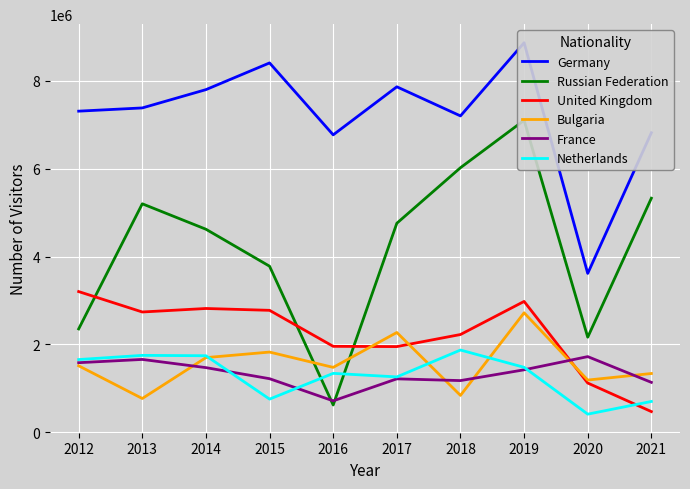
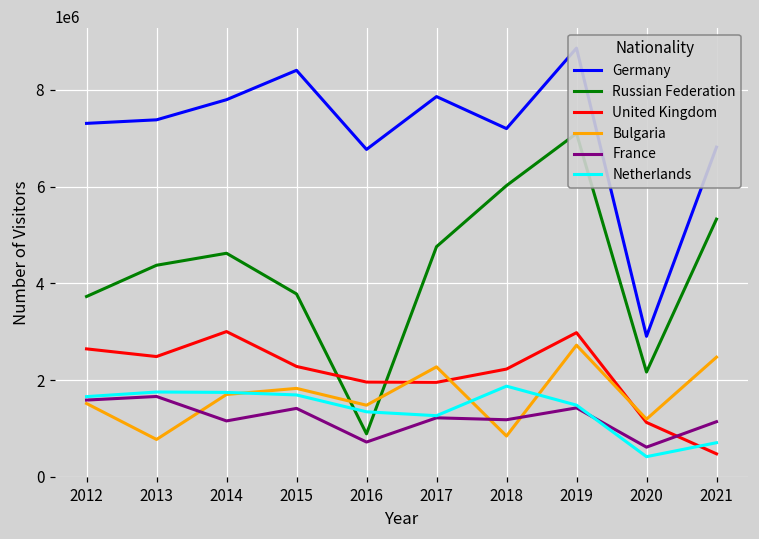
  {
    "Germany": {
      "2012": 7300000,
      "2013": 7400000,
      "2014": 7800000,
      "2015": 8400000,
      "2016": 6800000,
      "2017": 7900000,
      "2018": 7200000,
-     "2020": 3600000
+     "2020": 2900000
    },
    "Russian Federation": {
-     "2012": 2400000,
-     "2013": 5200000,
+     "2012": 3700000,
+     "2013": 4400000,
      "2014": 4600000,
      "2015": 3800000,
-     "2016": 600000,
+     "2016": 900000,
      "2017": 4800000,
      "2018": 6000000,
      "2020": 2200000,
      "2021": 5300000
    },
    "United Kingdom": {
-     "2012": 3200000,
-     "2013": 2700000,
-     "2014": 2800000,
-     "2015": 2800000,
+     "2012": 2600000,
+     "2013": 2500000,
+     "2014": 3000000,
+     "2015": 2300000,
      "2016": 2000000,
      "2017": 2000000,
      "2018": 2200000,
      "2019": 3000000,
      "2020": 1100000,
      "2021": 500000
    },
    "Bulgaria": {
      "2012": 1500000,
      "2013": 800000,
      "2015": 1800000,
      "2016": 1500000,
      "2017": 2300000,
      "2018": 800000,
      "2019": 2700000,
      "2020": 1200000,
-     "2021": 1300000
+     "2021": 2500000
    },
    "France": {
      "2012": 1600000,
      "2013": 1700000,
-     "2014": 1500000,
-     "2015": 1200000,
+     "2014": 1200000,
+     "2015": 1400000,
      "2016": 700000,
      "2018": 1200000,
-     "2020": 1700000,
+     "2020": 600000,
      "2021": 1100000
    },
    "Netherlands": {
      "2012": 1700000,
      "2013": 1800000,
-     "2015": 800000,
+     "2015": 1700000,
      "2016": 1300000,
      "2018": 1900000,
      "2020": 400000,
      "2021": 700000
    }
  }
